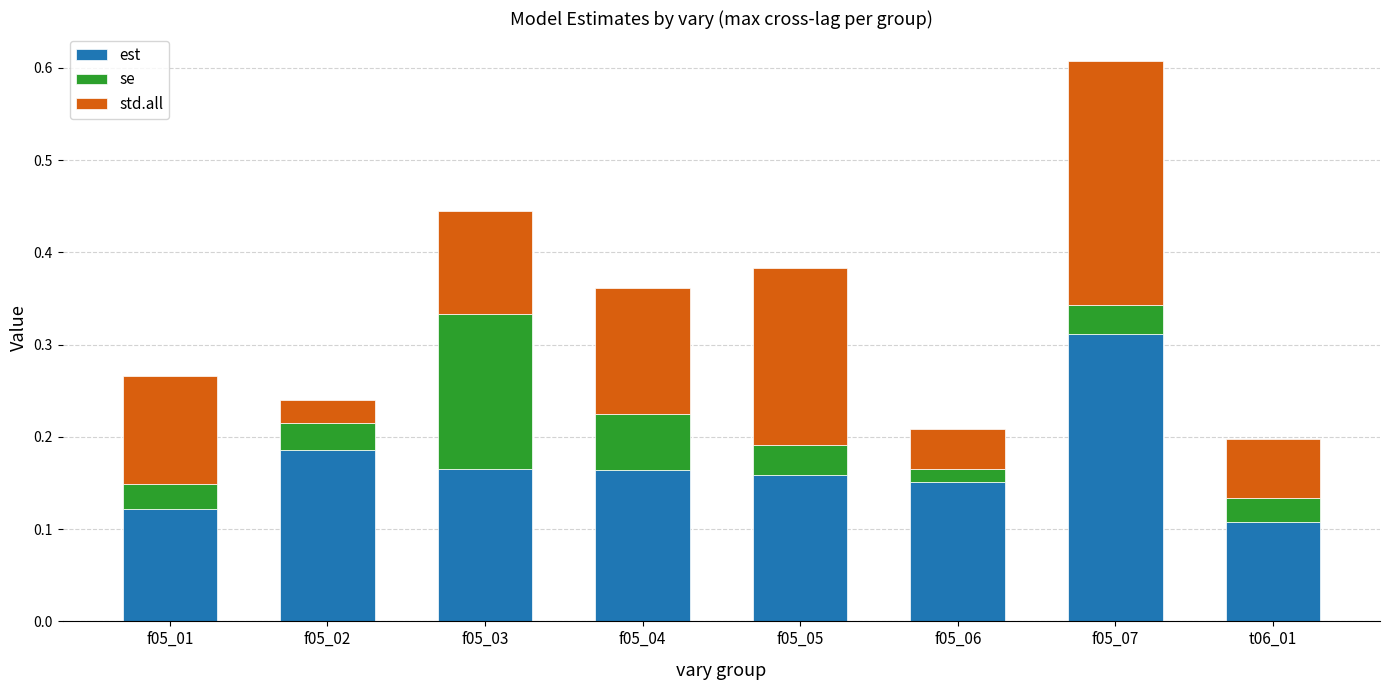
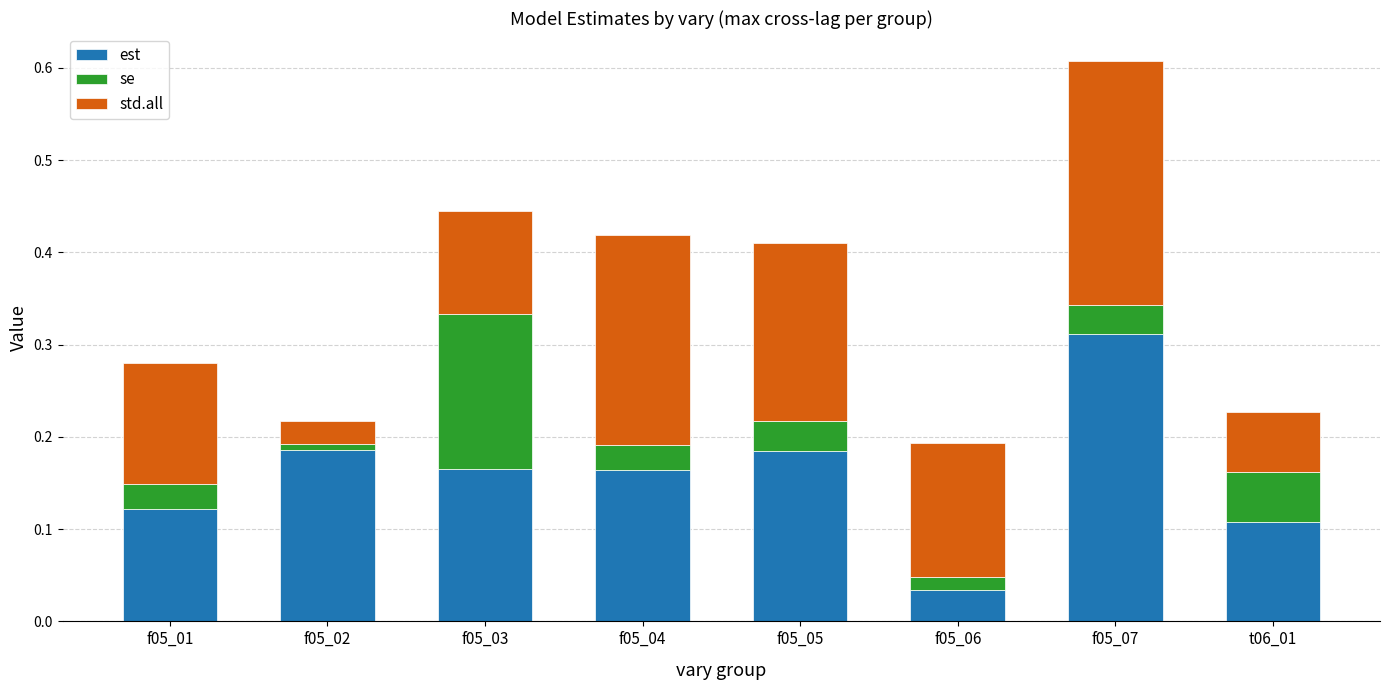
  {
    "est": {
      "f05_01": 0.12,
      "f05_02": 0.19,
      "f05_03": 0.17,
      "f05_04": 0.16,
-     "f05_05": 0.16,
-     "f05_06": 0.15,
+     "f05_05": 0.18,
+     "f05_06": 0.03,
      "f05_07": 0.31,
      "t06_01": 0.11
    },
    "se": {
      "f05_01": 0.03,
-     "f05_02": 0.03,
+     "f05_02": 0.01,
      "f05_03": 0.17,
-     "f05_04": 0.06,
+     "f05_04": 0.03,
      "f05_05": 0.03,
      "f05_06": 0.01,
      "f05_07": 0.03,
-     "t06_01": 0.03
+     "t06_01": 0.05
    },
    "std.all": {
-     "f05_01": 0.12,
+     "f05_01": 0.13,
      "f05_02": 0.03,
      "f05_03": 0.11,
-     "f05_04": 0.14,
+     "f05_04": 0.23,
      "f05_05": 0.19,
-     "f05_06": 0.04,
+     "f05_06": 0.15,
      "f05_07": 0.26,
      "t06_01": 0.06
    }
  }
